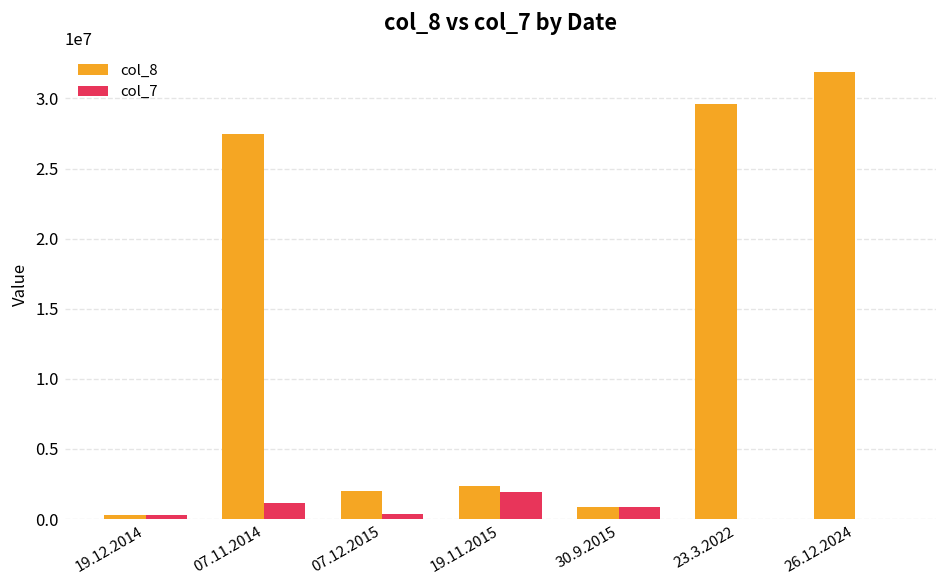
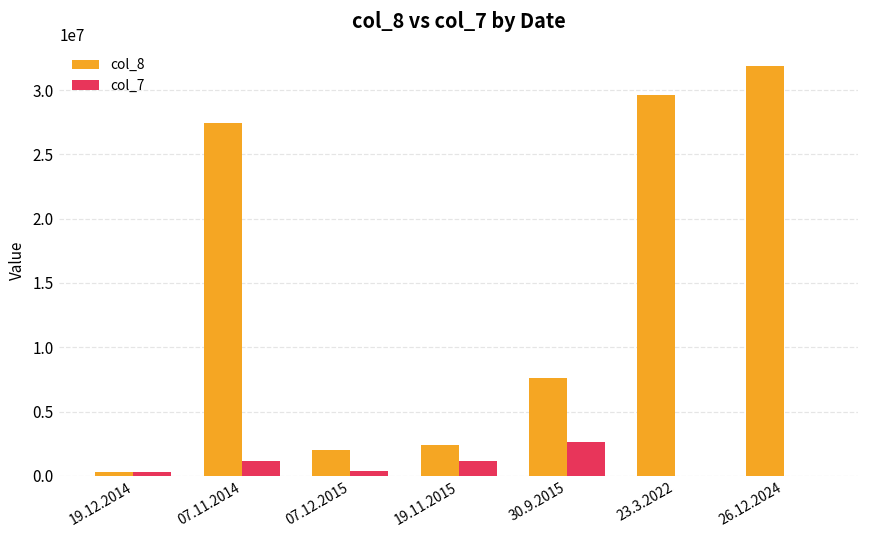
  {
    "col_8": {
      "19.12.2014": 300000,
      "07.11.2014": 27400000,
      "07.12.2015": 2000000,
      "19.11.2015": 2400000,
-     "30.9.2015": 800000,
+     "30.9.2015": 7600000,
      "23.3.2022": 29600000,
      "26.12.2024": 31900000
    },
    "col_7": {
      "19.12.2014": 300000,
      "07.11.2014": 1200000,
      "07.12.2015": 300000,
-     "19.11.2015": 1900000,
-     "30.9.2015": 800000,
+     "19.11.2015": 1200000,
+     "30.9.2015": 2600000,
      "23.3.2022": 0,
      "26.12.2024": 0
    }
  }
